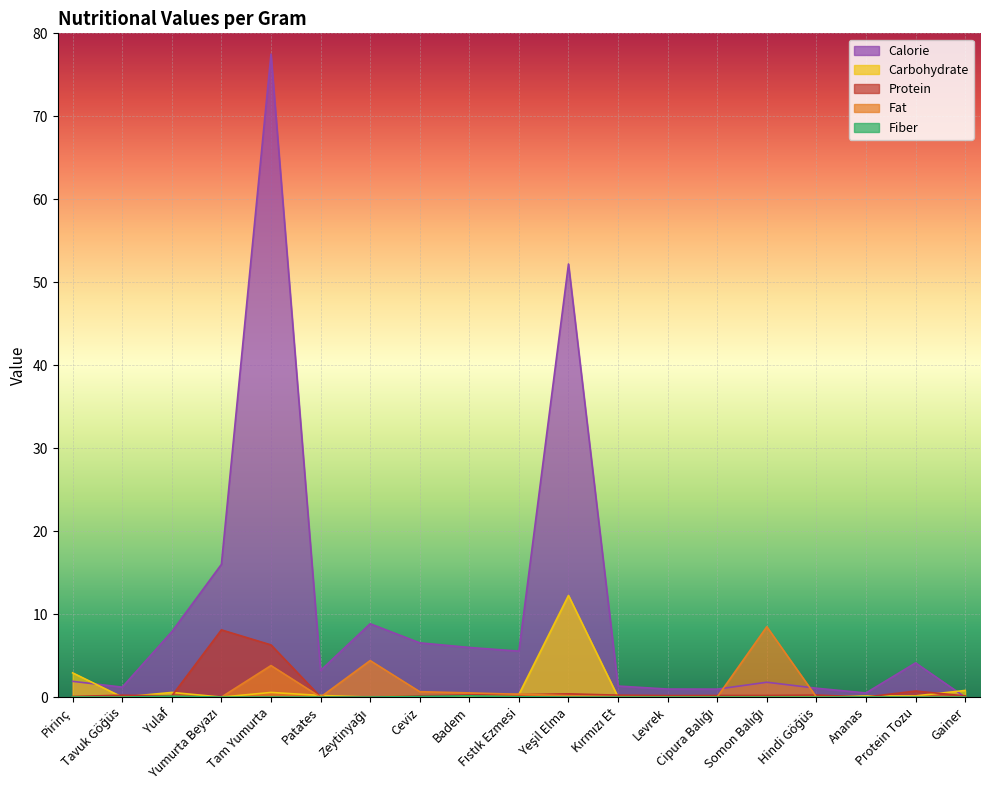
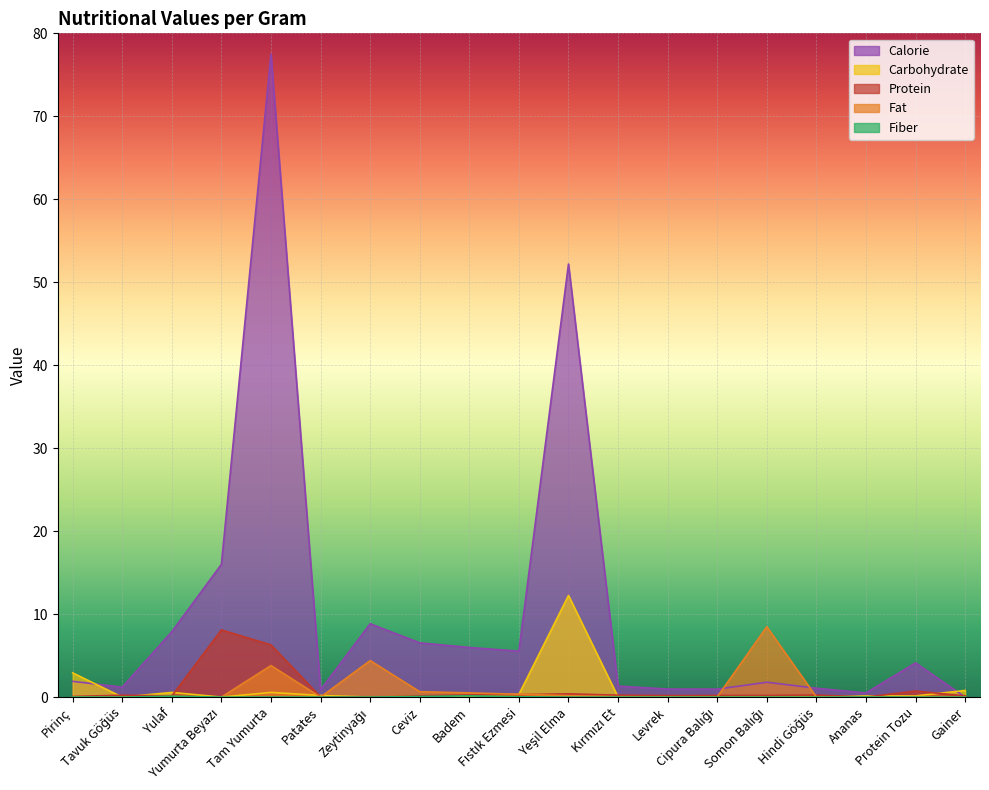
  {
    "Calorie": {
      "Pirinç": 2,
      "Tavuk Göğüs": 1,
      "Yulaf": 8,
      "Yumurta Beyazı": 16,
      "Tam Yumurta": 78,
-     "Patates": 3,
+     "Patates": 1,
      "Zeytinyağı": 9,
      "Ceviz": 7,
      "Badem": 6,
      "Fıstık Ezmesi": 6,
      "Yeşil Elma": 52,
      "Kırmızı Et": 1,
      "Levrek": 1,
      "Cipura Balığı": 1,
      "Somon Balığı": 2,
      "Hindi Göğüs": 1,
      "Ananas": 1,
      "Protein Tozu": 4
    },
    "Carbohydrate": {
      "Pirinç": 3,
      "Yulaf": 1,
      "Tam Yumurta": 1,
      "Yeşil Elma": 12,
      "Gainer": 1
    },
    "Protein": {
      "Yumurta Beyazı": 8,
      "Tam Yumurta": 6,
      "Protein Tozu": 1
    },
    "Fat": {
      "Tam Yumurta": 4,
      "Zeytinyağı": 4,
      "Ceviz": 1,
      "Somon Balığı": 8
    },
    "Fiber": {
      "Tam Yumurta": 0
    }
  }
